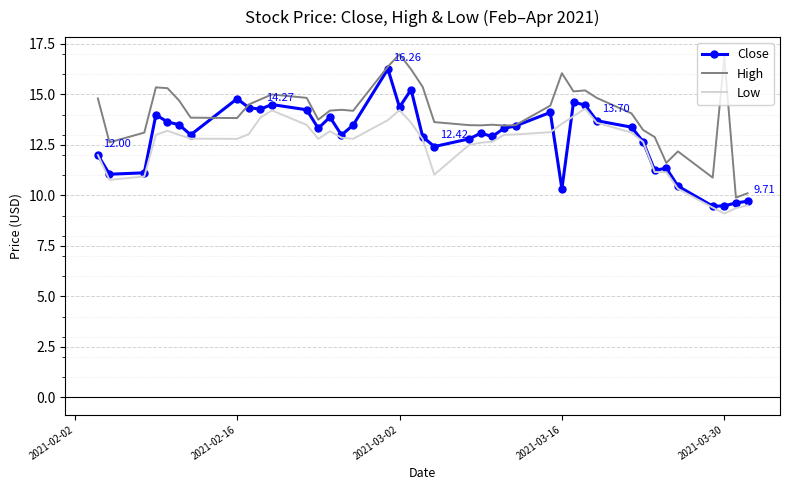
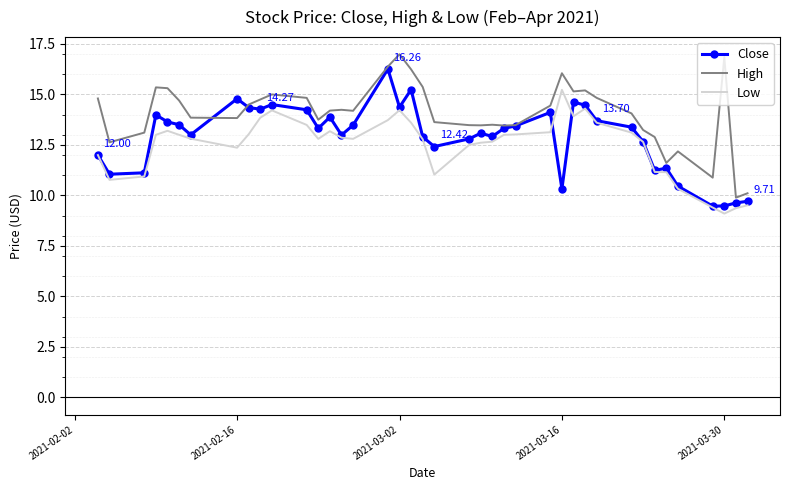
  {
    "Close": {
      "2021-02-16": 14.8,
      "2021-03-02": 14.4,
      "2021-03-16": 10.3,
      "2021-03-30": 9.5
    },
    "High": {
      "2021-02-16": 13.8,
      "2021-03-16": 16.1
    },
    "Low": {
-     "2021-02-16": 12.8,
+     "2021-02-16": 12.4,
      "2021-03-02": 14.2,
-     "2021-03-16": 13.6,
+     "2021-03-16": 15.2,
      "2021-03-30": 9.1
    }
  }
